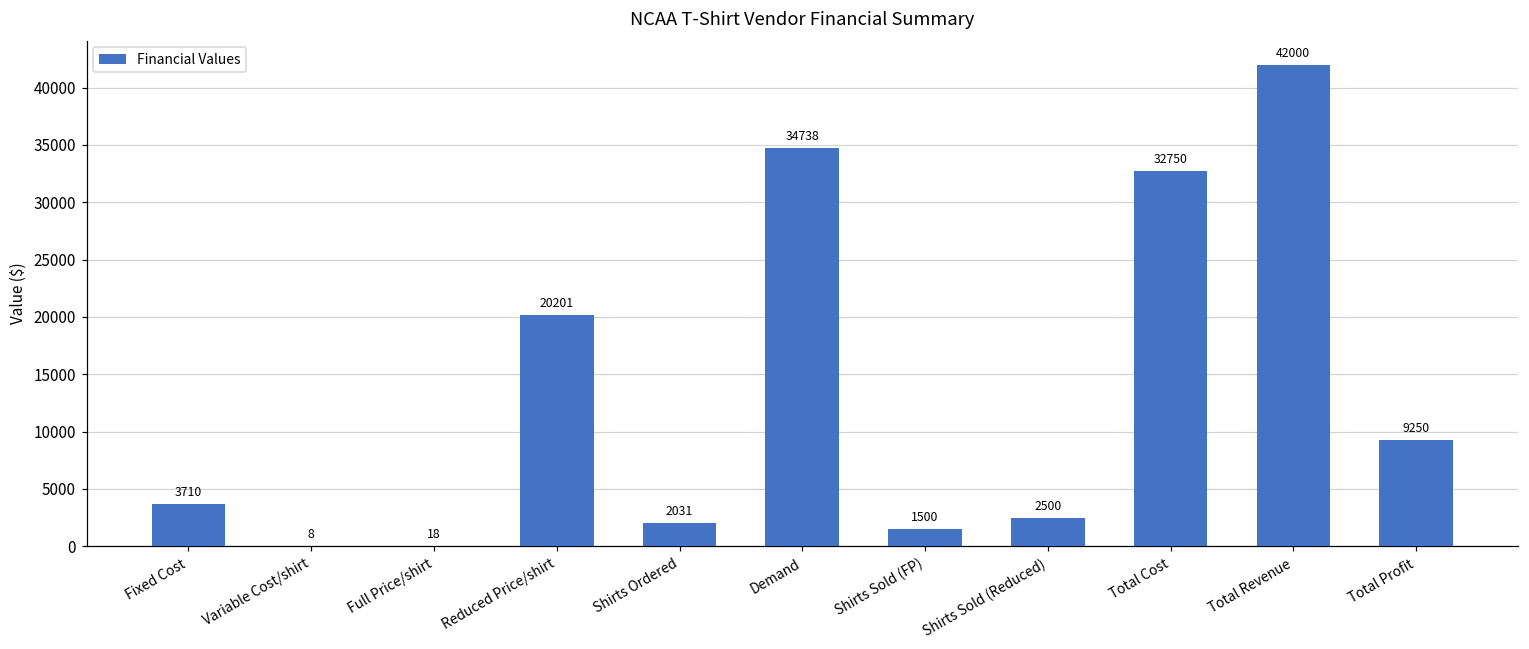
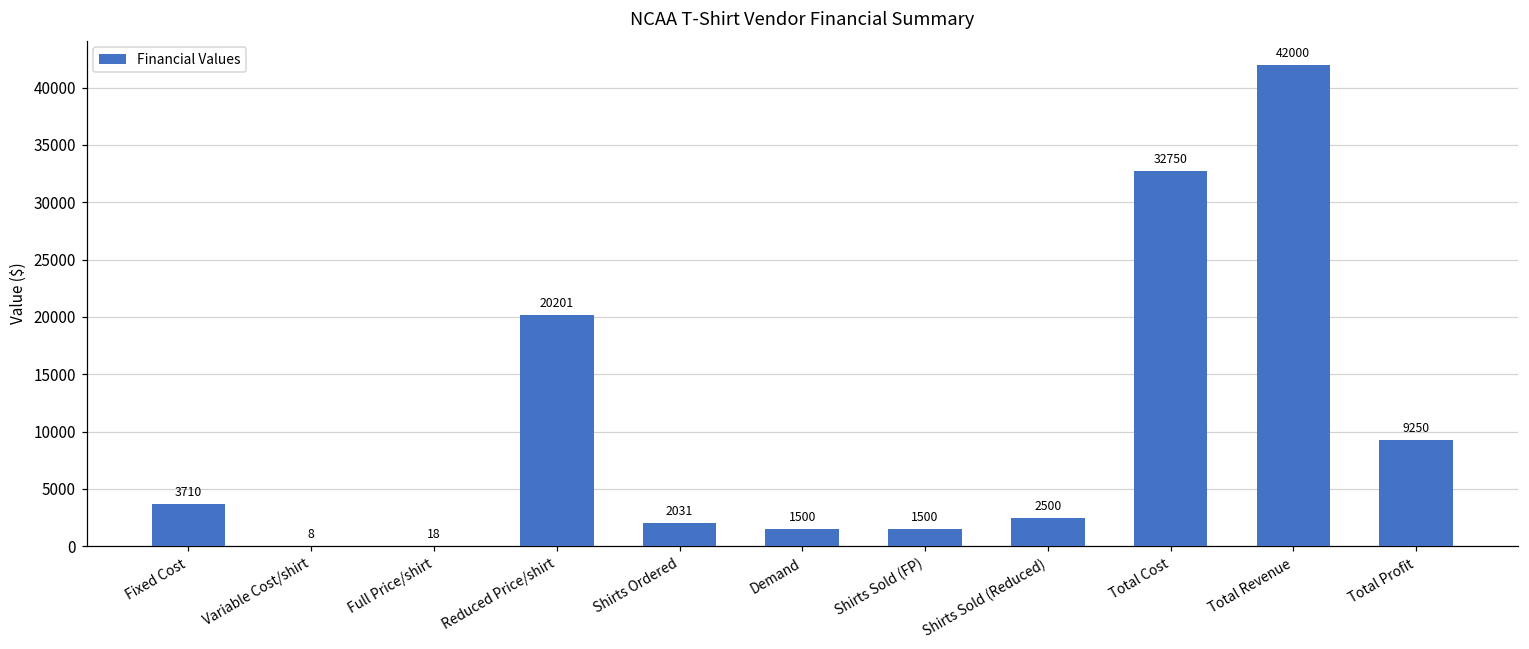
  {
    "Fixed Cost": 3710,
    "Variable Cost/shirt": 8,
    "Full Price/shirt": 18,
    "Reduced Price/shirt": 20201,
    "Shirts Ordered": 2031,
-   "Demand": 34738,
+   "Demand": 1500,
    "Shirts Sold (FP)": 1500,
    "Shirts Sold (Reduced)": 2500,
    "Total Cost": 32750,
    "Total Revenue": 42000,
    "Total Profit": 9250
  }
